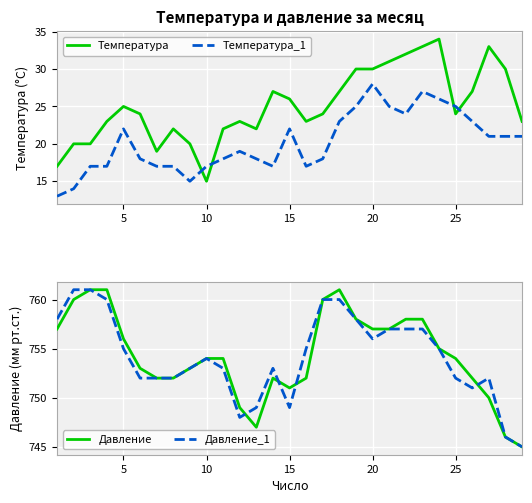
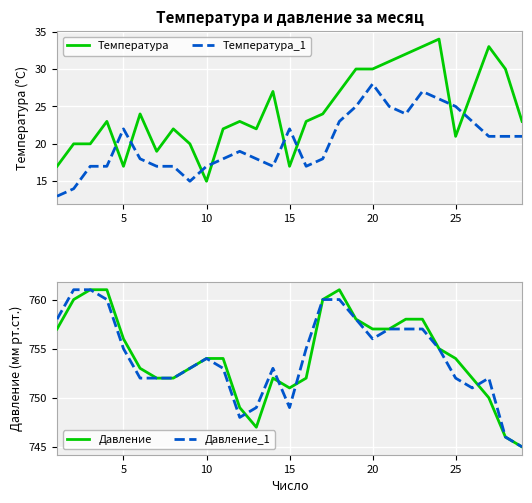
  {
    "Температура и давление за месяц": {
      "Температура": {
-       "5": 25,
+       "5": 17,
        "10": 15,
-       "15": 26,
+       "15": 17,
        "20": 30,
-       "25": 24
+       "25": 21
      },
      "Температура_1": {
        "5": 22,
        "10": 17,
        "15": 22,
        "20": 28,
        "25": 25
      }
    }
  }
